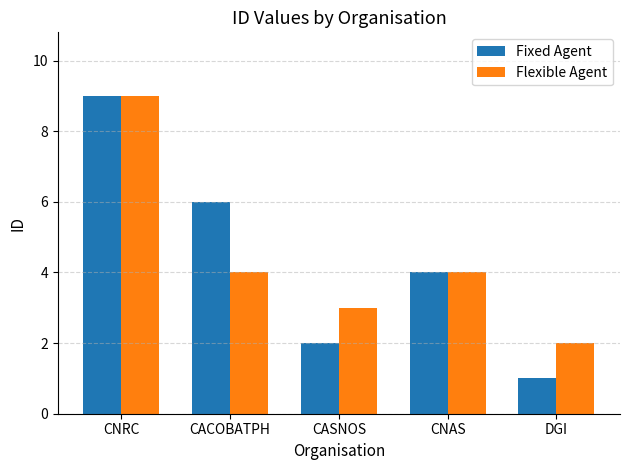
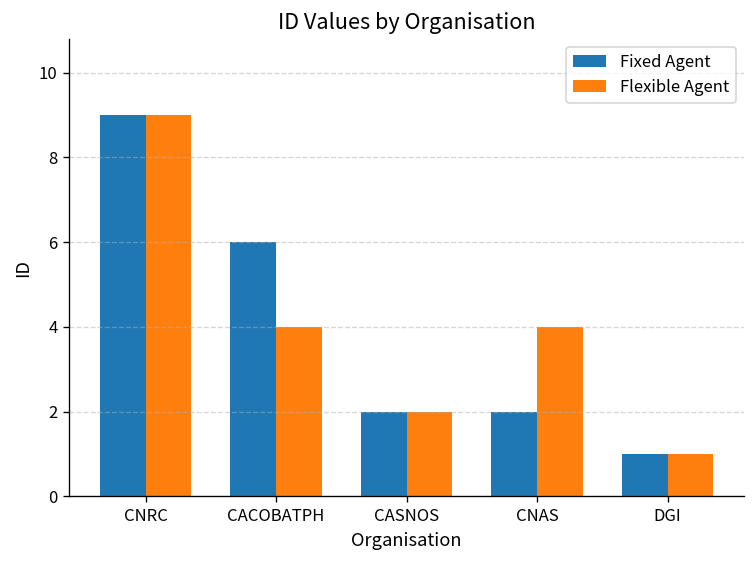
  {
    "Fixed Agent": {
      "CNRC": 9,
      "CACOBATPH": 6,
      "CASNOS": 2,
-     "CNAS": 4,
+     "CNAS": 2,
      "DGI": 1
    },
    "Flexible Agent": {
      "CNRC": 9,
      "CACOBATPH": 4,
-     "CASNOS": 3,
+     "CASNOS": 2,
      "CNAS": 4,
-     "DGI": 2
+     "DGI": 1
    }
  }
